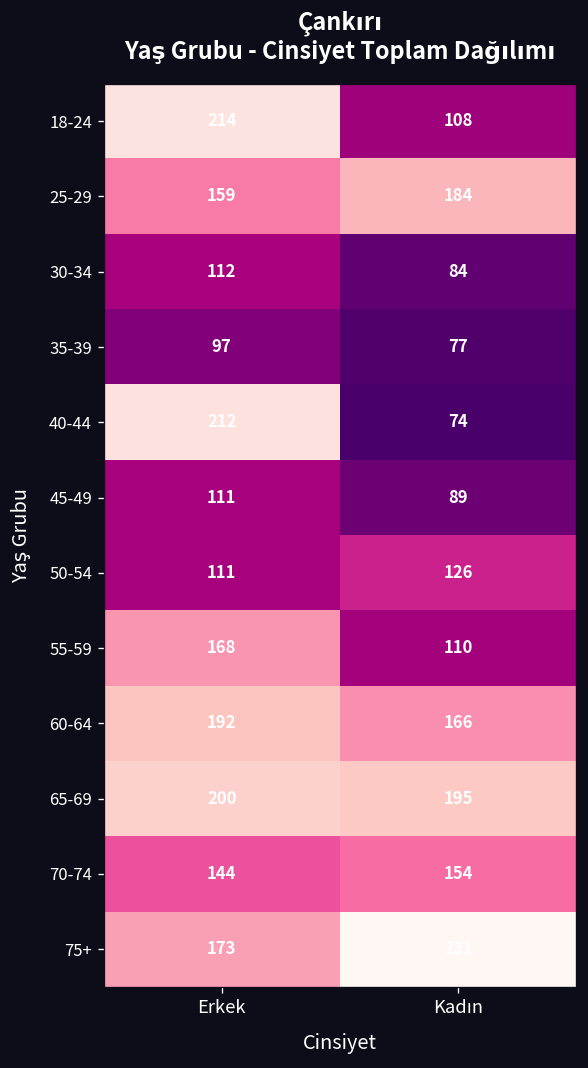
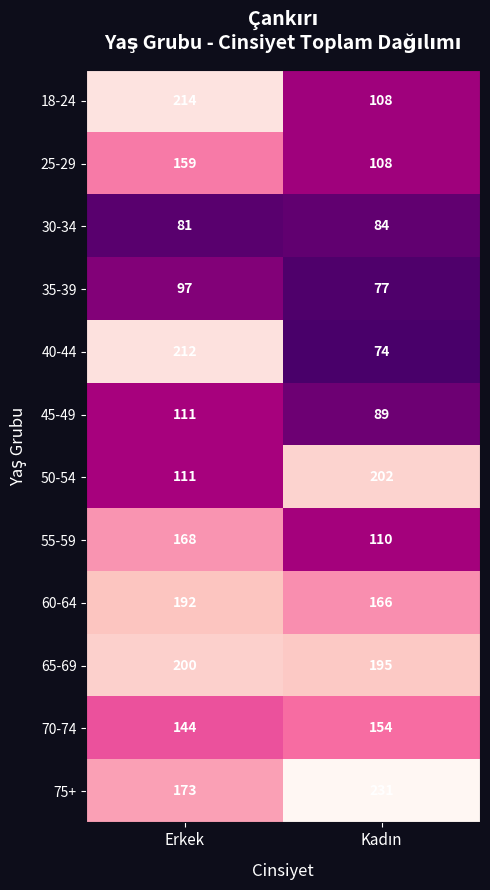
  {
    "18-24": {
      "Kadın": 108
    },
    "25-29": {
      "Erkek": 159,
-     "Kadın": 184
+     "Kadın": 108
    },
    "30-34": {
-     "Erkek": 112,
+     "Erkek": 81,
      "Kadın": 84
    },
    "35-39": {
      "Erkek": 97,
      "Kadın": 77
    },
    "40-44": {
      "Kadın": 74
    },
    "45-49": {
      "Erkek": 111,
      "Kadın": 89
    },
    "50-54": {
      "Erkek": 111,
-     "Kadın": 126
+     "Kadın": 202
    },
    "55-59": {
      "Erkek": 168,
      "Kadın": 110
    },
    "60-64": {
      "Erkek": 192,
      "Kadın": 166
    },
    "65-69": {
      "Erkek": 200,
      "Kadın": 195
    },
    "70-74": {
      "Erkek": 144,
      "Kadın": 154
    },
    "75+": {
      "Erkek": 173
    }
  }
